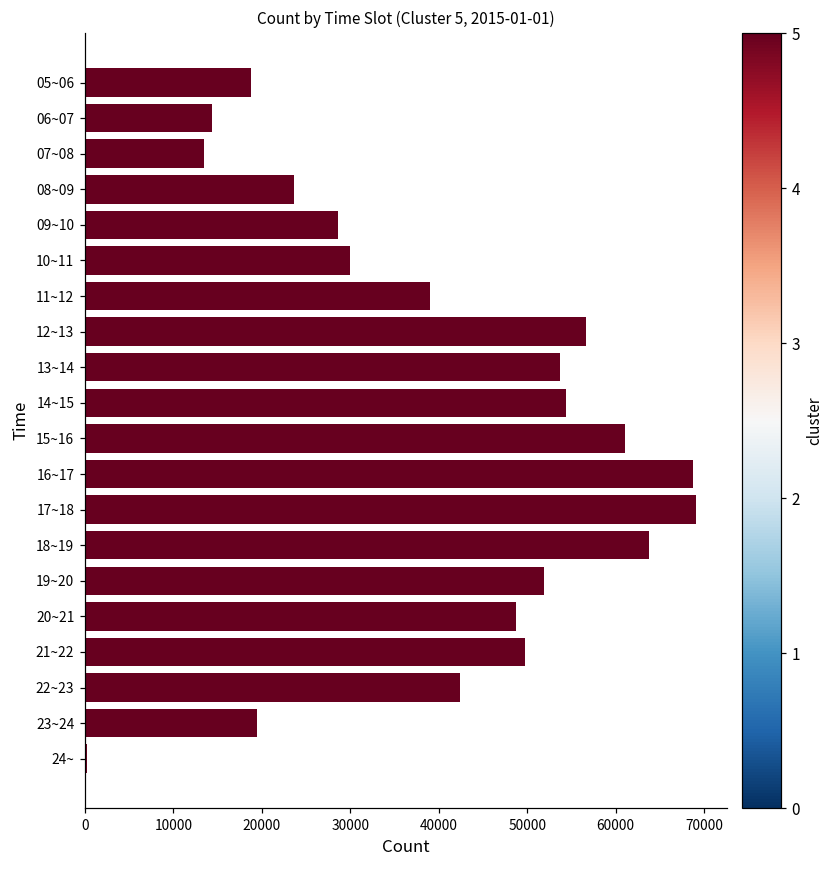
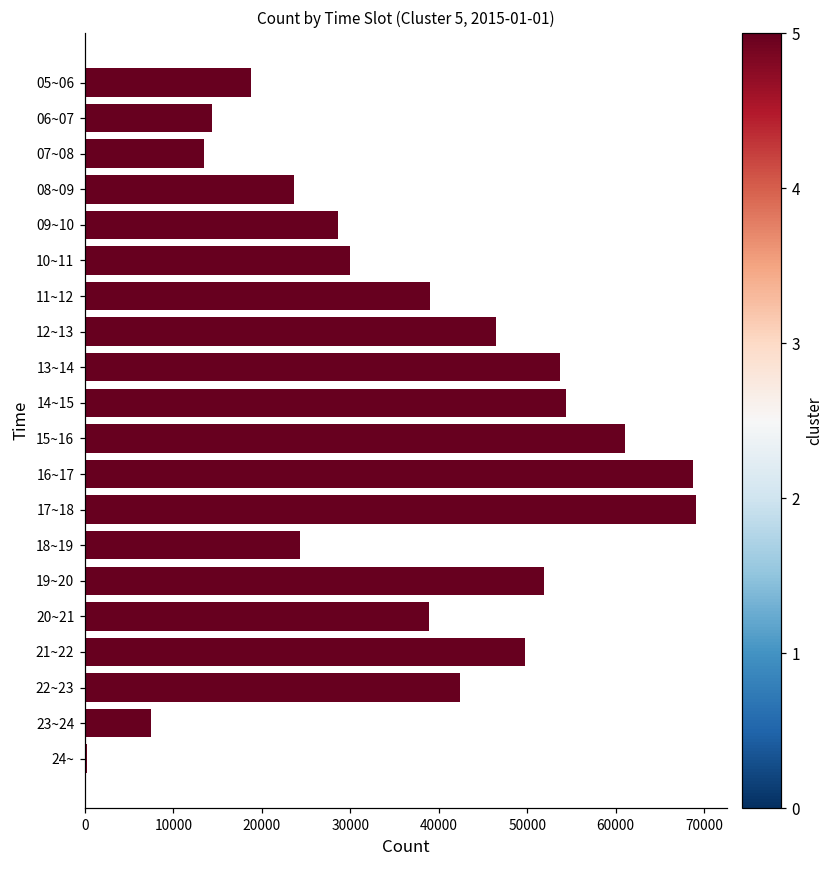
  {
    "05~06": 19000,
    "06~07": 14000,
    "07~08": 13000,
    "08~09": 24000,
    "09~10": 29000,
    "10~11": 30000,
    "11~12": 39000,
-   "12~13": 57000,
+   "12~13": 46000,
    "13~14": 54000,
    "14~15": 54000,
    "15~16": 61000,
    "16~17": 69000,
    "17~18": 69000,
-   "18~19": 64000,
+   "18~19": 24000,
    "19~20": 52000,
-   "20~21": 49000,
+   "20~21": 39000,
    "21~22": 50000,
    "22~23": 42000,
-   "23~24": 19000
+   "23~24": 7000
  }
